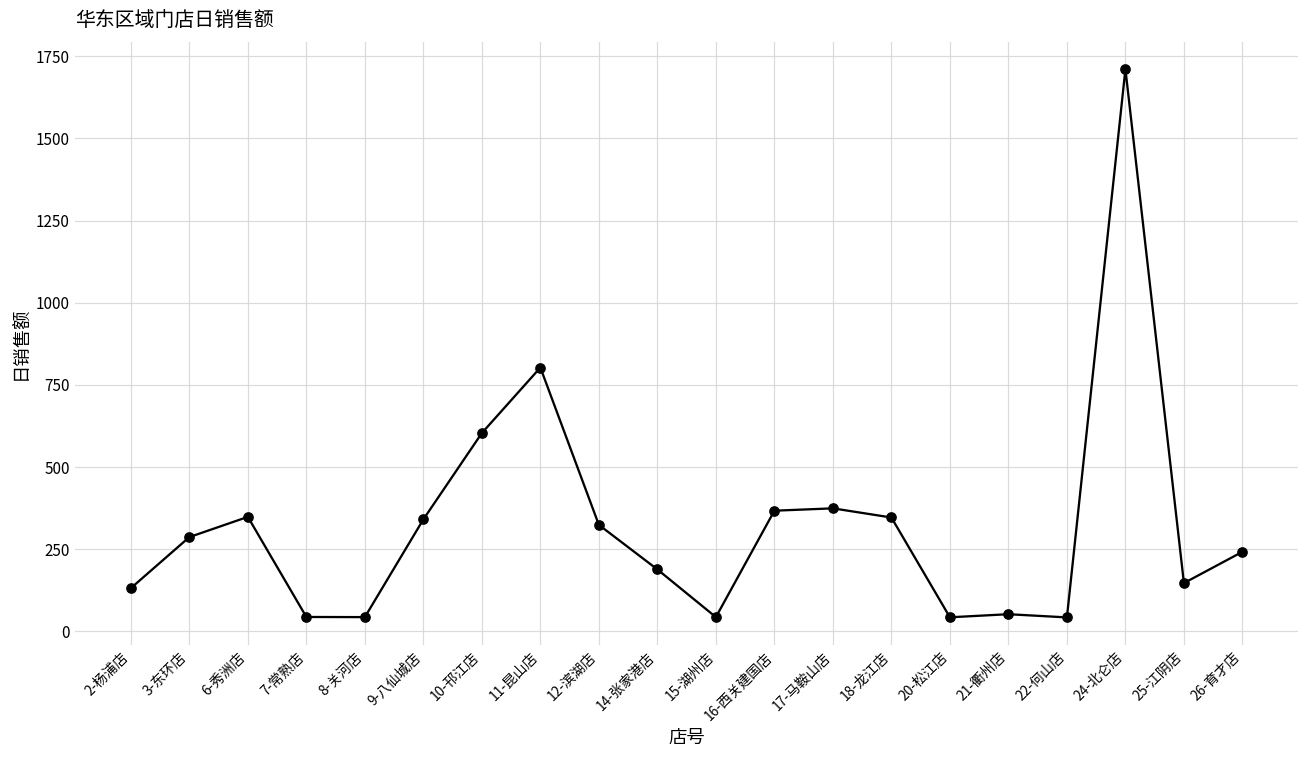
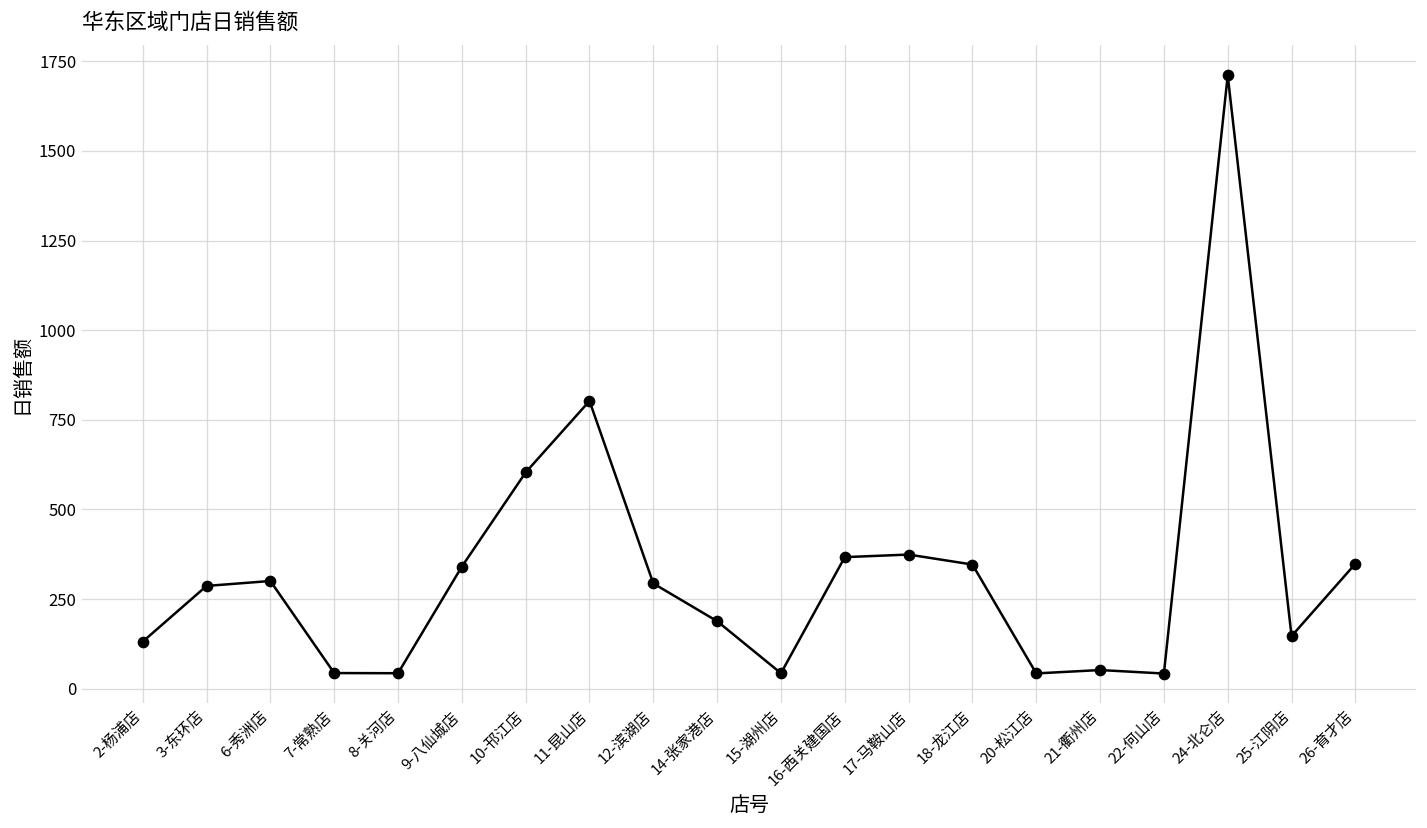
  {
    "2-杨浦店": 130,
    "3-东环店": 290,
-   "6-秀洲店": 350,
+   "6-秀洲店": 300,
    "7-常熟店": 40,
    "8-关河店": 40,
    "9-八仙城店": 340,
    "10-邗江店": 600,
    "11-昆山店": 800,
-   "12-滨湖店": 320,
+   "12-滨湖店": 290,
    "14-张家港店": 190,
    "15-湖州店": 40,
    "16-西关建国店": 370,
    "17-马鞍山店": 370,
    "18-龙江店": 350,
    "20-松江店": 40,
    "21-衢州店": 50,
    "22-何山店": 40,
    "24-北仑店": 1710,
    "25-江阴店": 150,
-   "26-育才店": 240
+   "26-育才店": 350
  }
